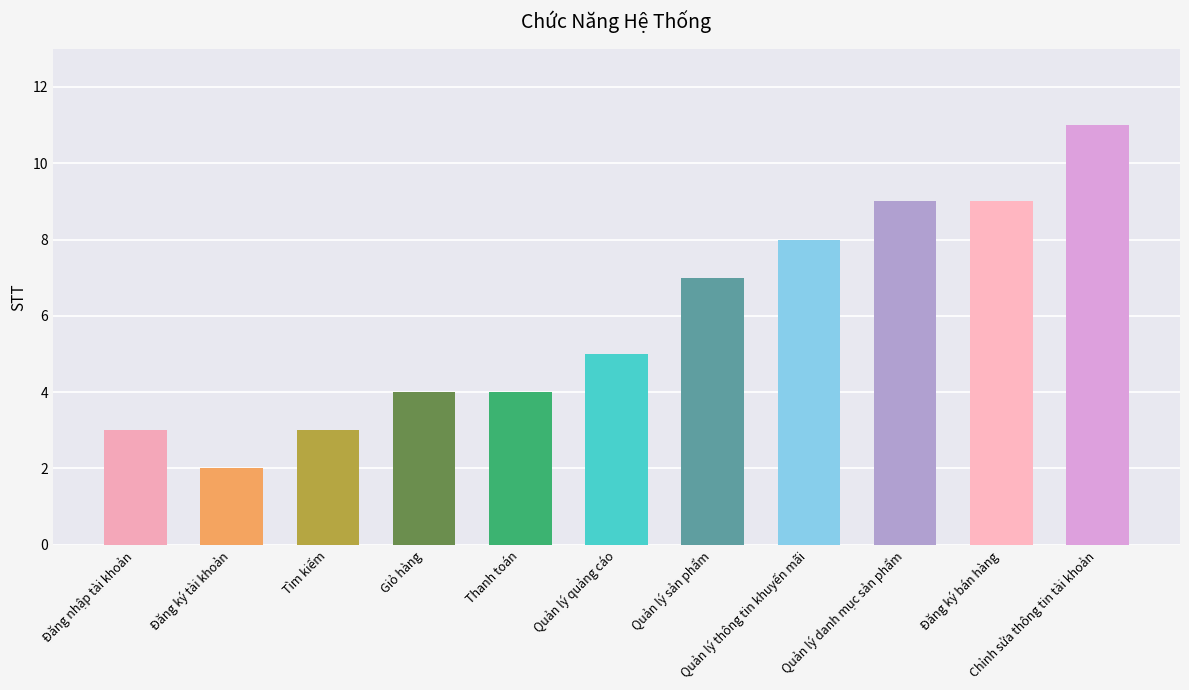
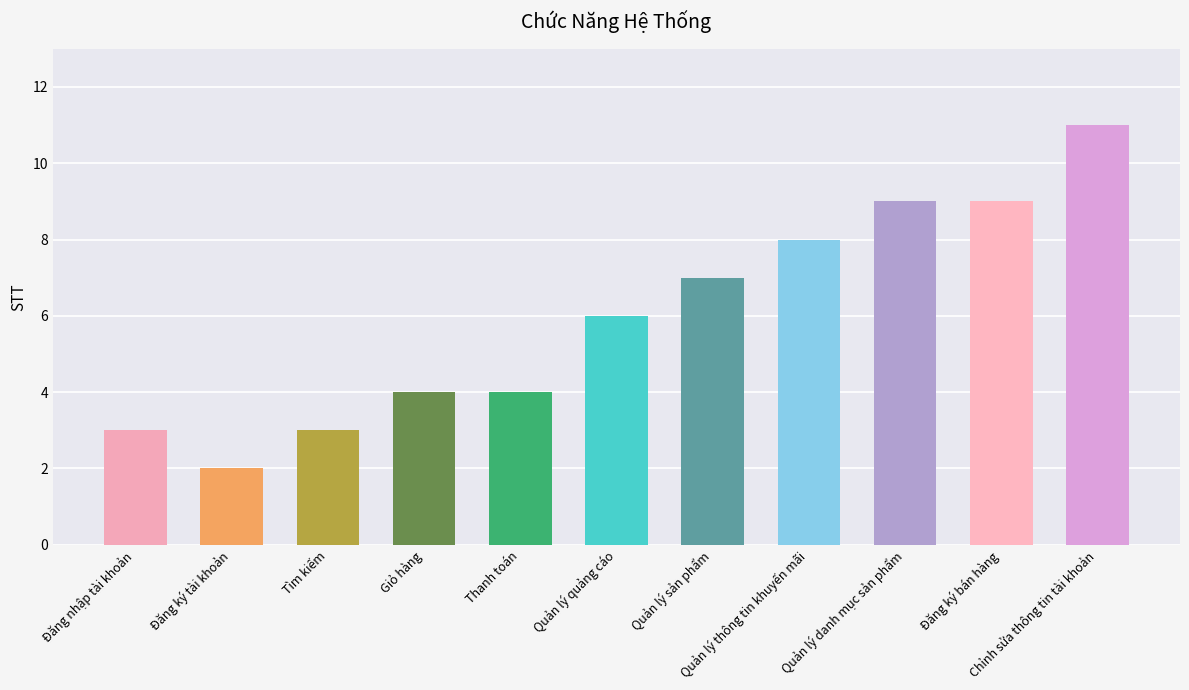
  {
    "Đăng nhập tài khoản": 3,
    "Đăng ký tài khoản": 2,
    "Tìm kiếm": 3,
    "Giỏ hàng": 4,
    "Thanh toán": 4,
-   "Quản lý quảng cáo": 5,
+   "Quản lý quảng cáo": 6,
    "Quản lý sản phẩm": 7,
    "Quản lý thông tin khuyến mãi": 8,
    "Quản lý danh mục sản phẩm": 9,
    "Đăng ký bán hàng": 9,
    "Chỉnh sửa thông tin tài khoản": 11
  }
